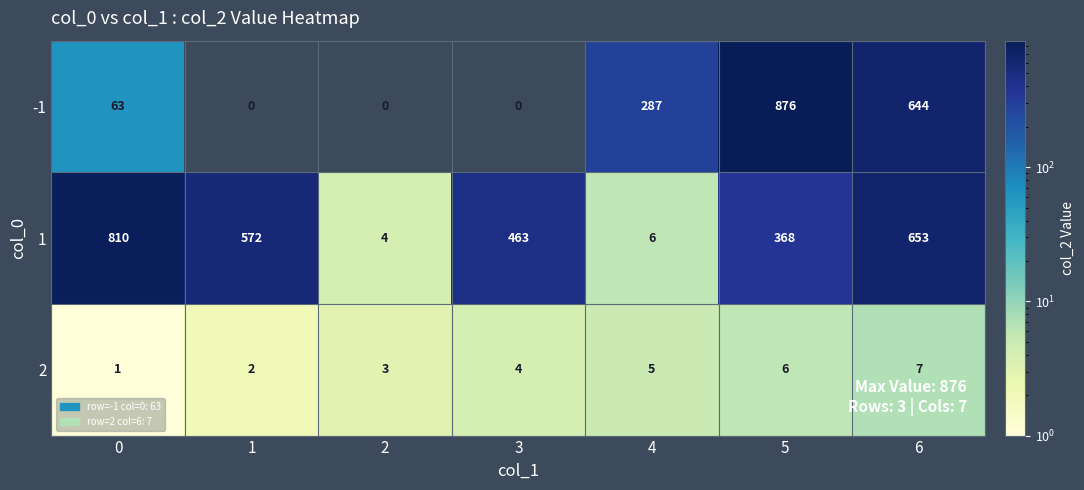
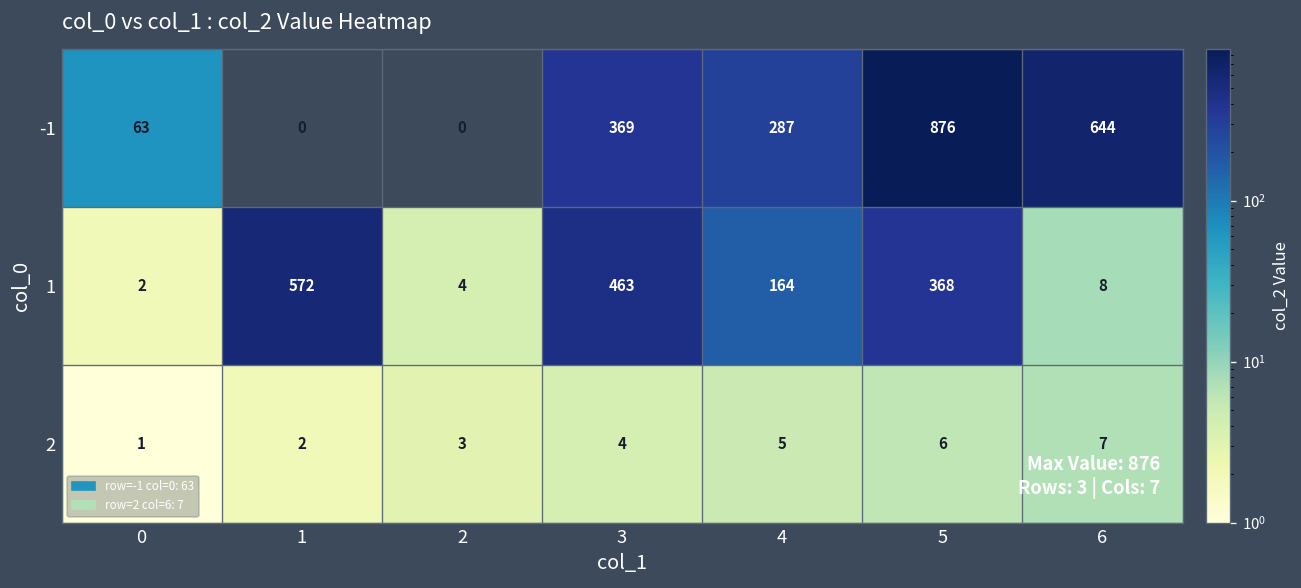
  {
    "-1": {
      "0": 63,
      "1": 0,
      "2": 0,
-     "3": 0,
+     "3": 369,
      "4": 287,
      "5": 876,
      "6": 644
    },
    "1": {
-     "0": 810,
+     "0": 2,
      "1": 572,
      "2": 4,
      "3": 463,
-     "4": 6,
+     "4": 164,
      "5": 368,
-     "6": 653
+     "6": 8
    },
    "2": {
      "0": 1,
      "1": 2,
      "2": 3,
      "3": 4,
      "4": 5,
      "5": 6
    }
  }
